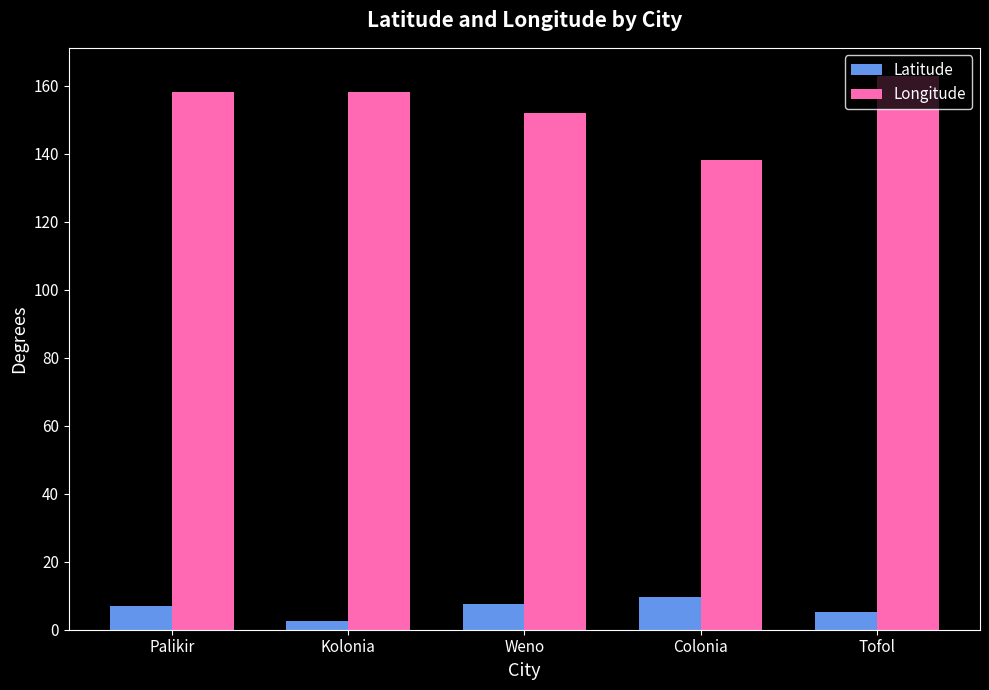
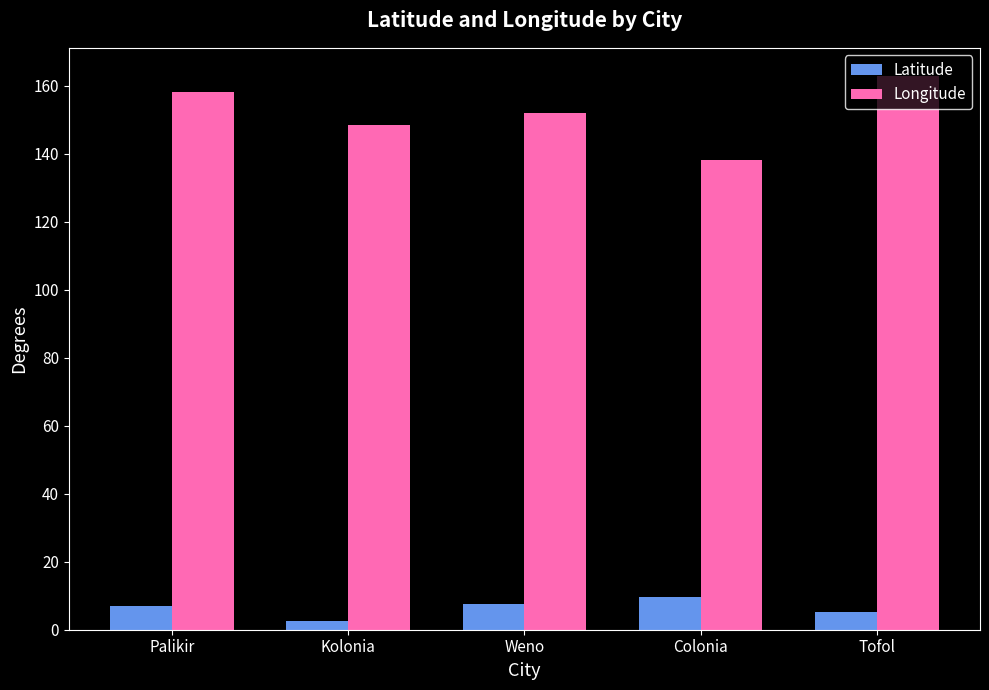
  {
    "Latitude": {
      "Palikir": 7,
      "Kolonia": 3,
      "Weno": 7,
      "Colonia": 10,
      "Tofol": 5
    },
    "Longitude": {
      "Palikir": 158,
-     "Kolonia": 158,
+     "Kolonia": 148,
      "Weno": 152,
      "Colonia": 138
    }
  }
